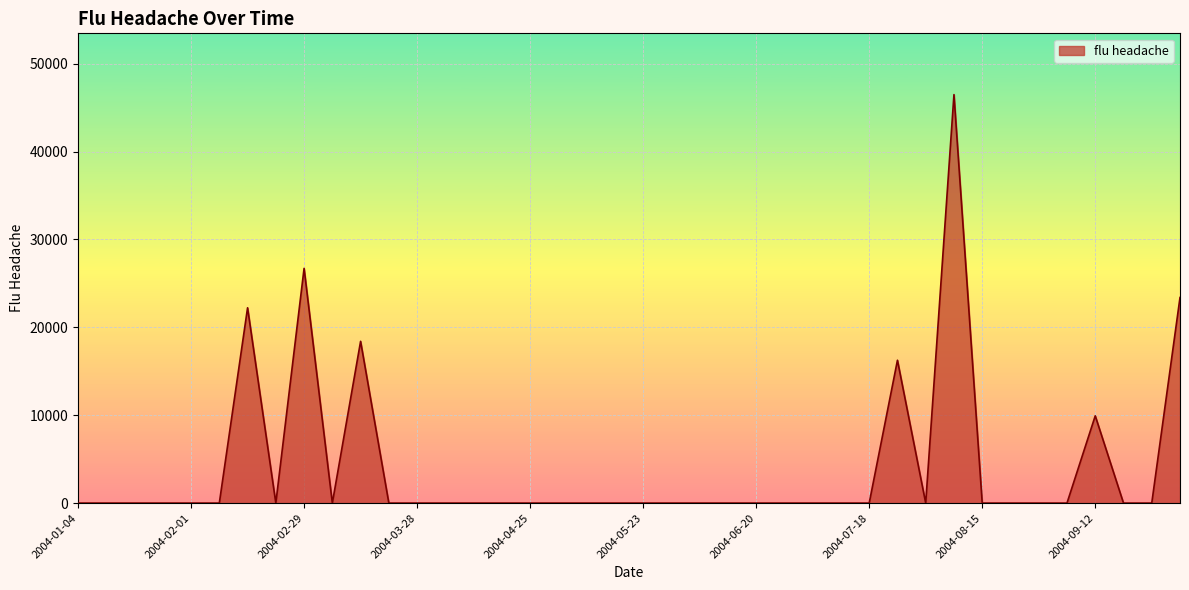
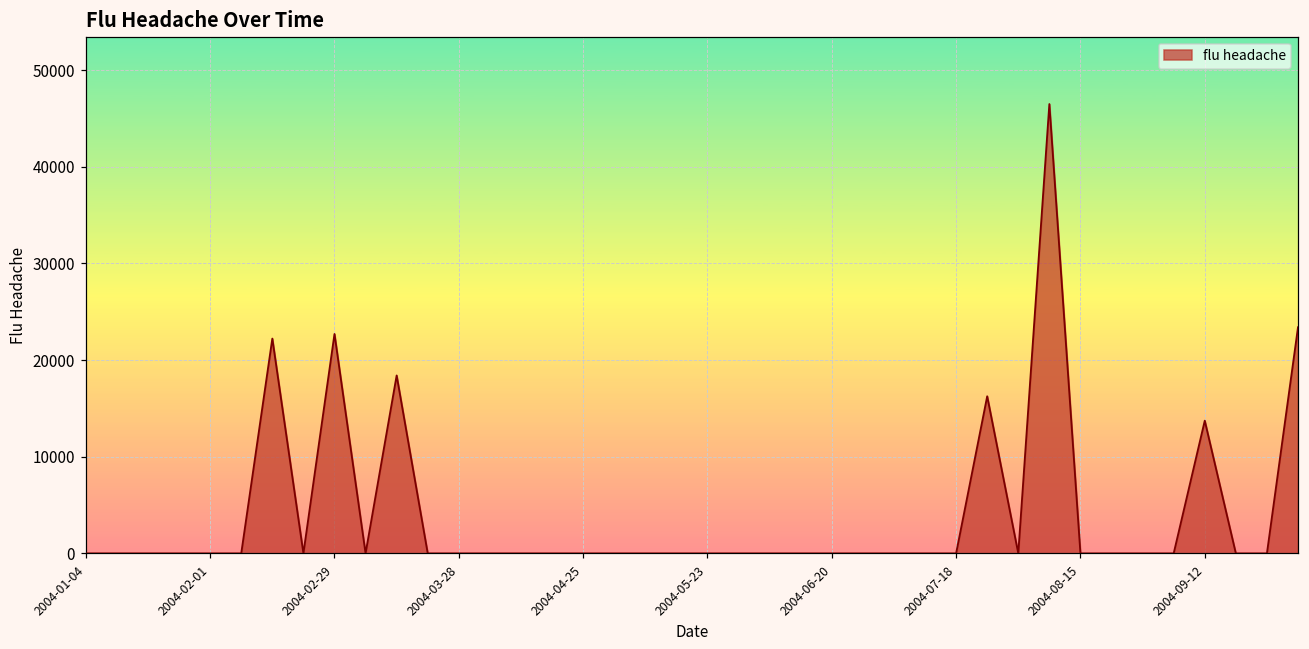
  {
    "2004-01-04": 0,
    "2004-02-01": 0,
-   "2004-02-29": 27000,
+   "2004-02-29": 23000,
    "2004-03-28": 0,
    "2004-04-25": 0,
    "2004-05-23": 0,
    "2004-06-20": 0,
    "2004-07-18": 0,
    "2004-08-15": 0,
-   "2004-09-12": 10000
+   "2004-09-12": 14000
  }
